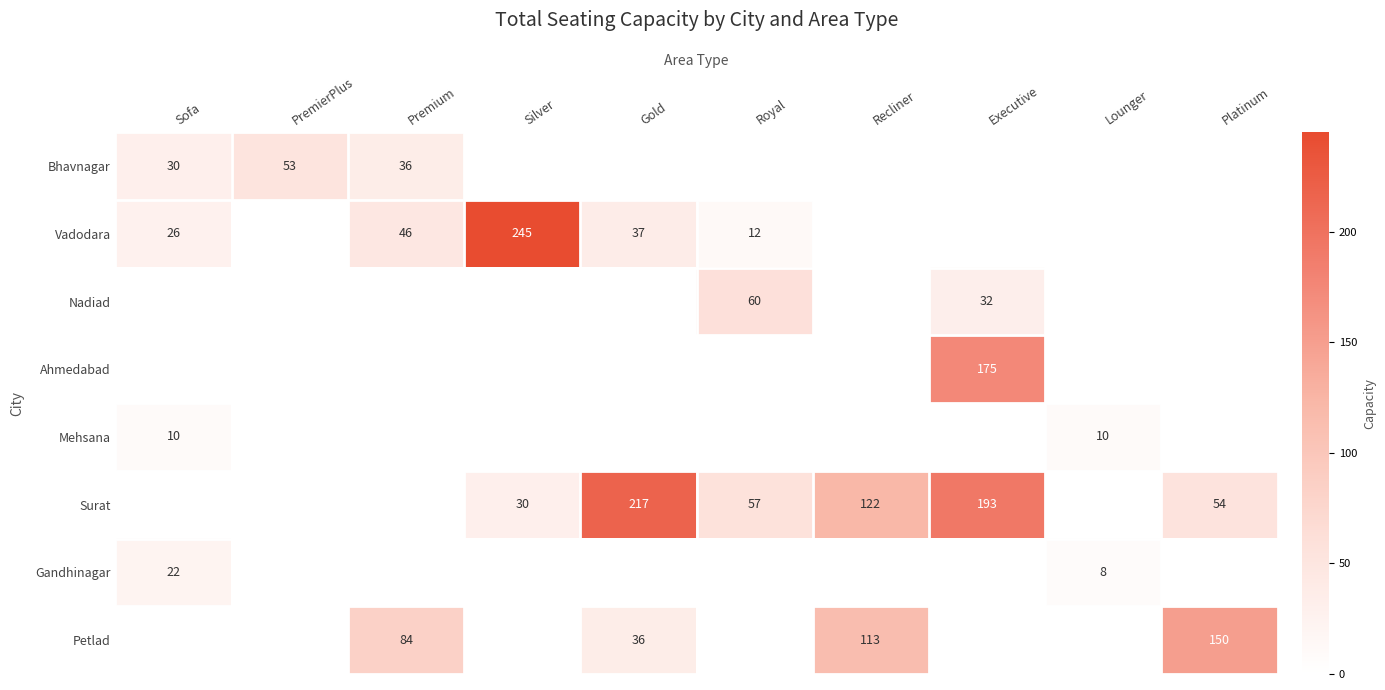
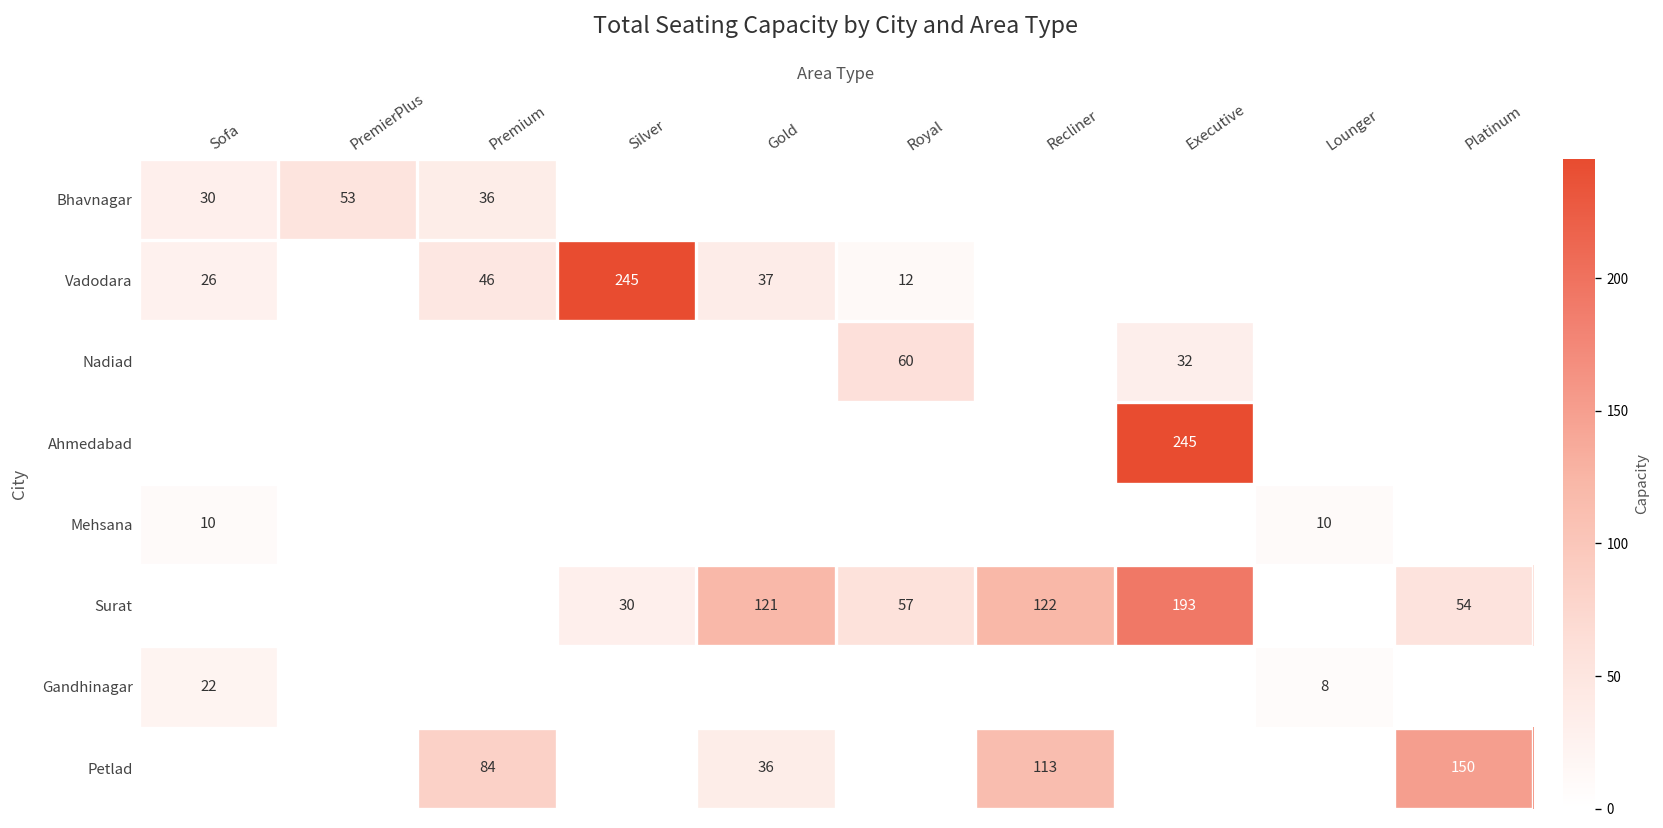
  {
    "Bhavnagar": {
      "Sofa": 30,
      "PremierPlus": 53,
      "Premium": 36
    },
    "Vadodara": {
      "Sofa": 26,
      "Premium": 46,
      "Silver": 245,
      "Gold": 37,
      "Royal": 12
    },
    "Nadiad": {
      "Royal": 60,
      "Executive": 32
    },
    "Ahmedabad": {
-     "Executive": 175
+     "Executive": 245
    },
    "Mehsana": {
      "Sofa": 10,
      "Lounger": 10
    },
    "Surat": {
      "Silver": 30,
-     "Gold": 217,
+     "Gold": 121,
      "Royal": 57,
      "Recliner": 122,
      "Executive": 193,
      "Platinum": 54
    },
    "Gandhinagar": {
      "Sofa": 22,
      "Lounger": 8
    },
    "Petlad": {
      "Premium": 84,
      "Gold": 36,
      "Recliner": 113,
      "Platinum": 150
    }
  }
